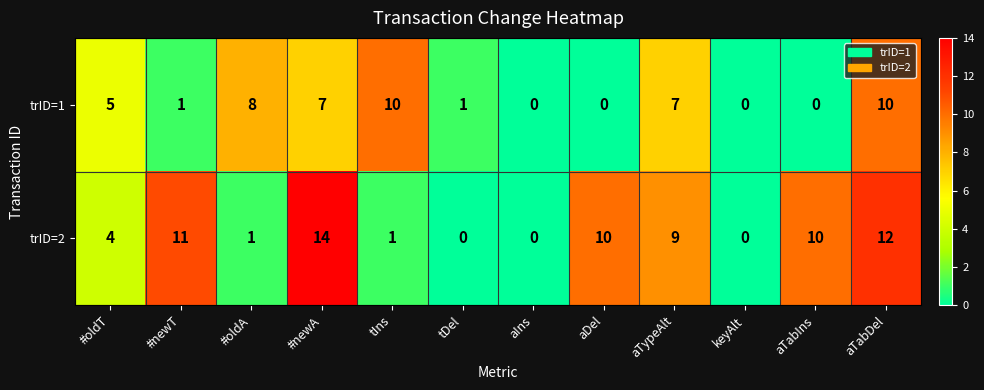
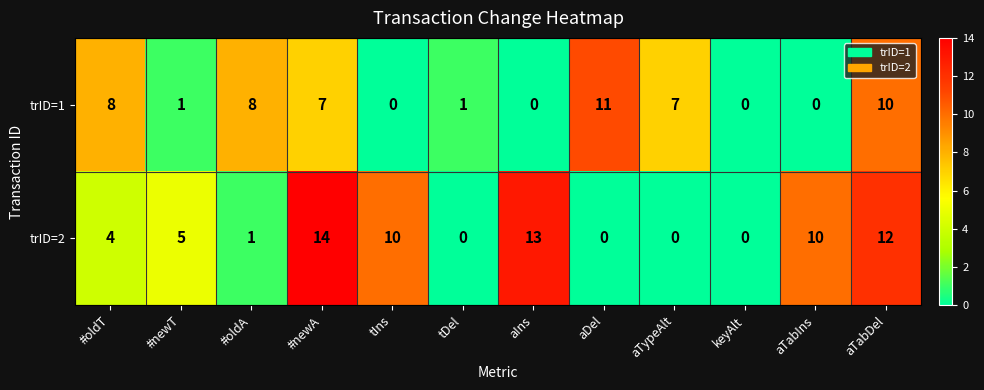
  {
    "trID=1": {
-     "#oldT": 5,
+     "#oldT": 8,
      "#newT": 1,
      "#oldA": 8,
      "#newA": 7,
-     "tIns": 10,
+     "tIns": 0,
      "tDel": 1,
      "aIns": 0,
-     "aDel": 0,
+     "aDel": 11,
      "aTypeAlt": 7,
      "keyAlt": 0,
      "aTabIns": 0,
      "aTabDel": 10
    },
    "trID=2": {
      "#oldT": 4,
-     "#newT": 11,
+     "#newT": 5,
      "#oldA": 1,
      "#newA": 14,
-     "tIns": 1,
+     "tIns": 10,
      "tDel": 0,
-     "aIns": 0,
-     "aDel": 10,
-     "aTypeAlt": 9,
+     "aIns": 13,
+     "aDel": 0,
+     "aTypeAlt": 0,
      "keyAlt": 0,
      "aTabIns": 10,
      "aTabDel": 12
    }
  }
